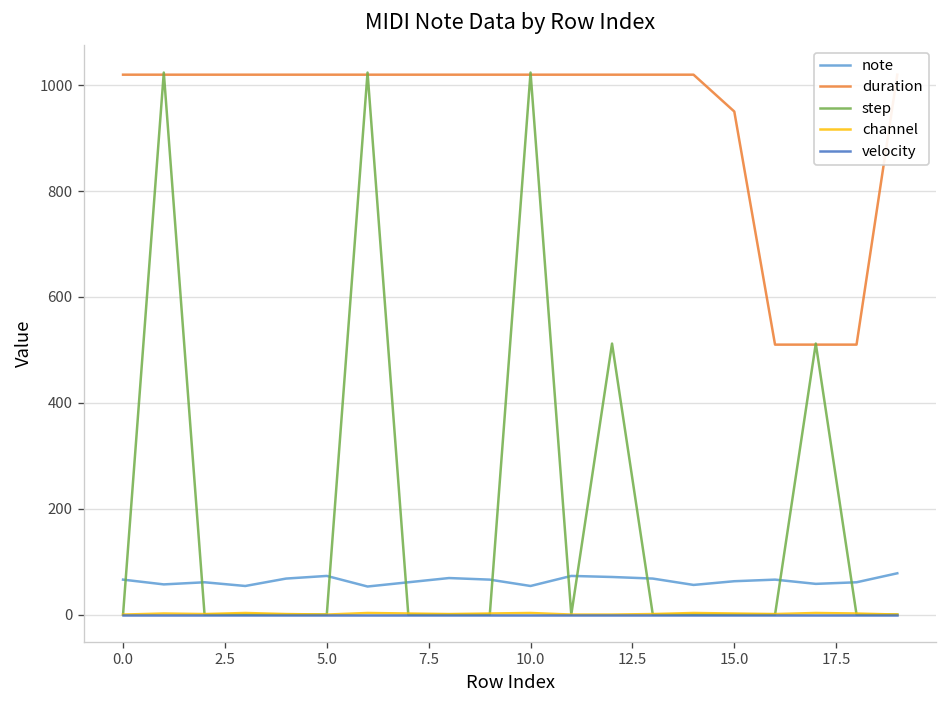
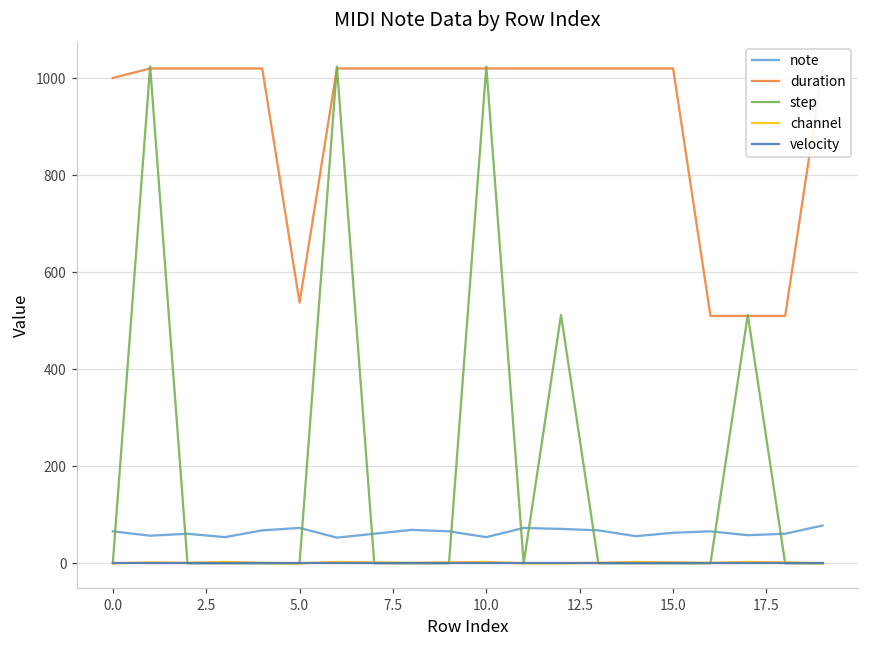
  {
    "duration": {
-     "0.0": 1020,
-     "5.0": 1020,
-     "15.0": 950
+     "0.0": 1000,
+     "5.0": 540,
+     "15.0": 1020
    }
  }
